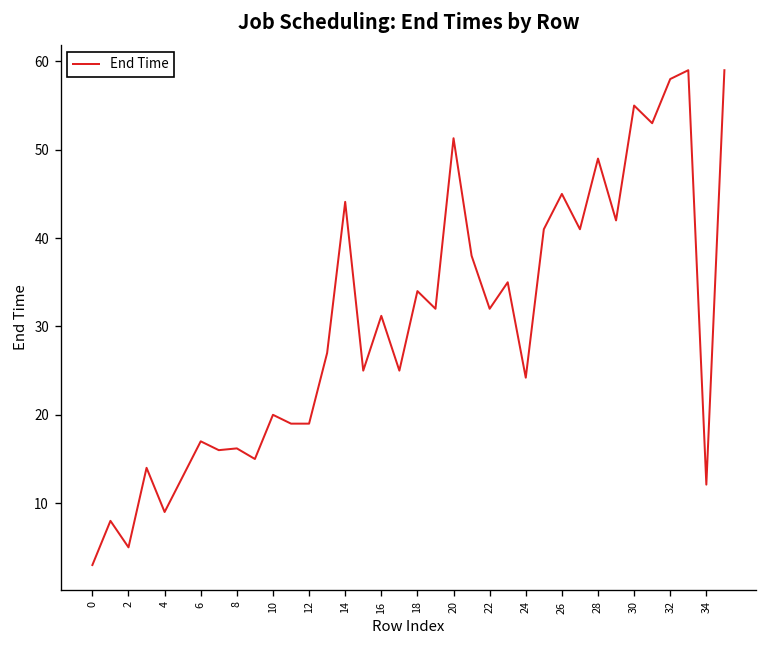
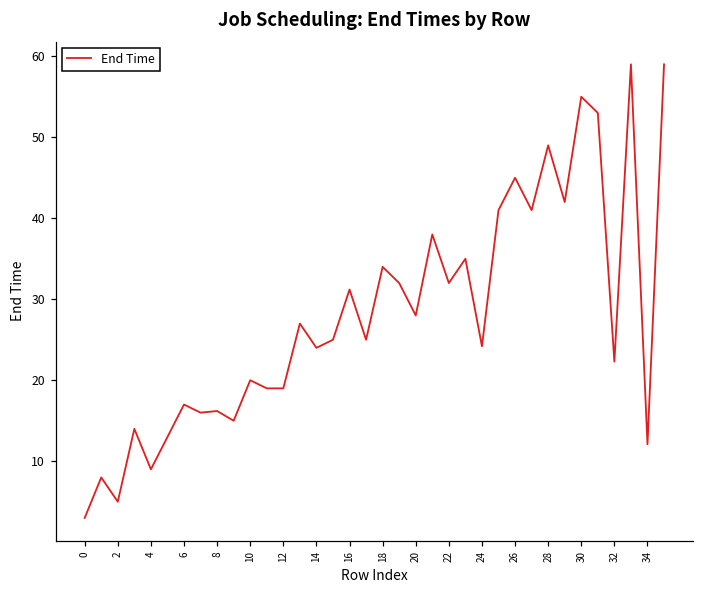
  {
    "0": 3,
    "2": 5,
    "4": 9,
    "6": 17,
    "8": 16,
    "10": 20,
    "12": 19,
-   "14": 44,
+   "14": 24,
    "16": 31,
    "18": 34,
-   "20": 51,
+   "20": 28,
    "22": 32,
    "24": 24,
    "26": 45,
    "28": 49,
    "30": 55,
-   "32": 58,
+   "32": 22,
    "34": 12
  }
